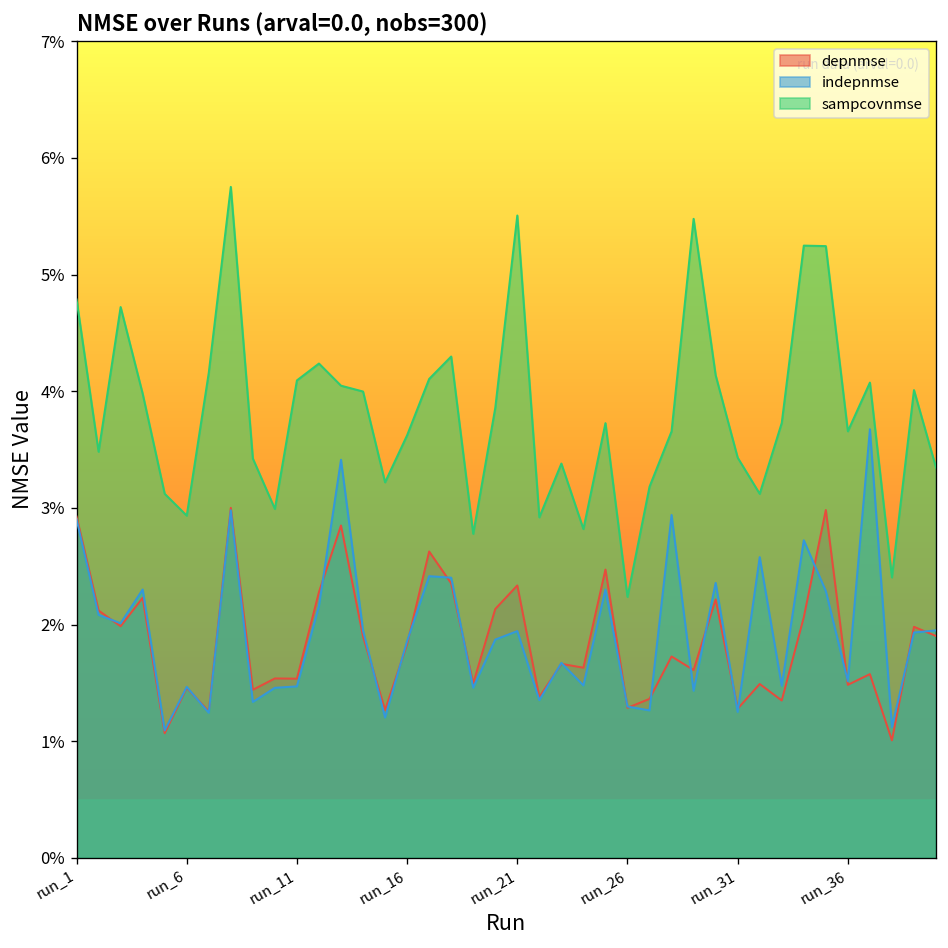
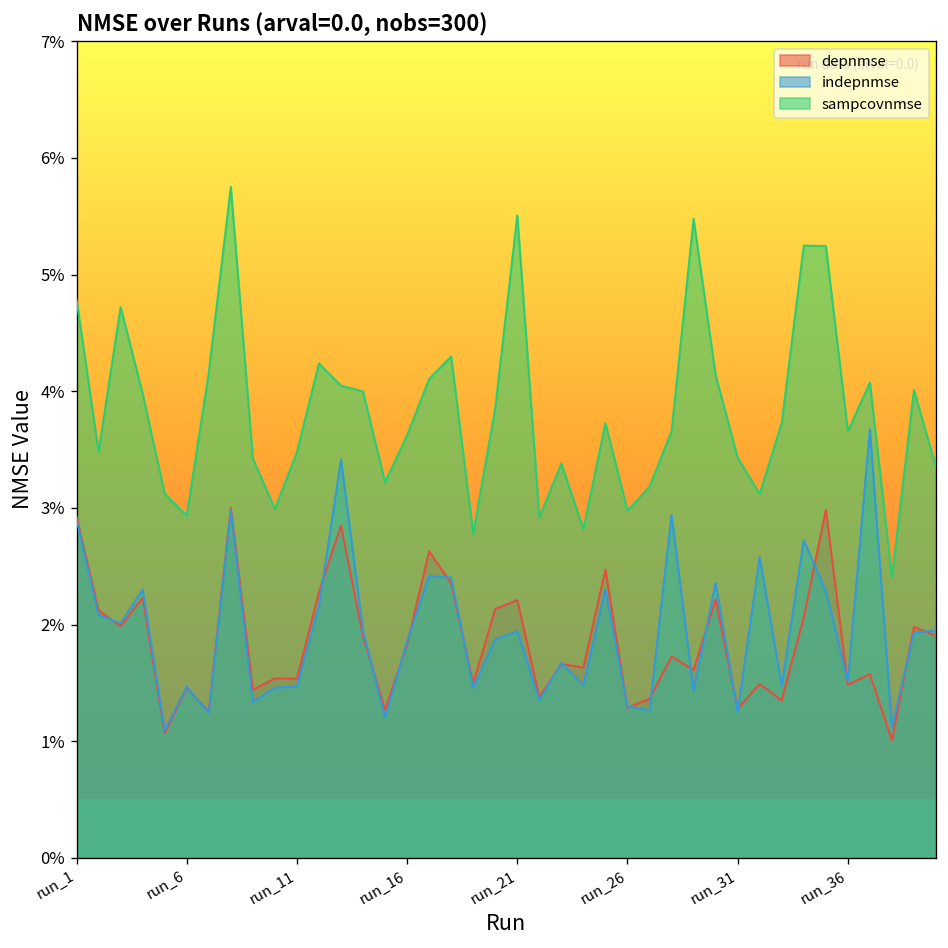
  {
    "depnmse": {
      "run_11": "1.5%",
      "run_16": "1.8%",
-     "run_21": "2.3%",
+     "run_21": "2.2%",
      "run_31": "1.3%",
      "run_36": "1.5%"
    },
    "indepnmse": {
      "run_11": "1.5%",
      "run_16": "1.9%",
      "run_21": "1.9%",
      "run_31": "1.3%",
      "run_36": "1.5%"
    },
    "sampcovnmse": {
      "run_1": "4.8%",
      "run_6": "2.9%",
-     "run_11": "4.1%",
+     "run_11": "3.5%",
      "run_16": "3.6%",
      "run_21": "5.5%",
-     "run_26": "2.2%",
+     "run_26": "3.0%",
      "run_31": "3.4%",
      "run_36": "3.7%"
    }
  }
